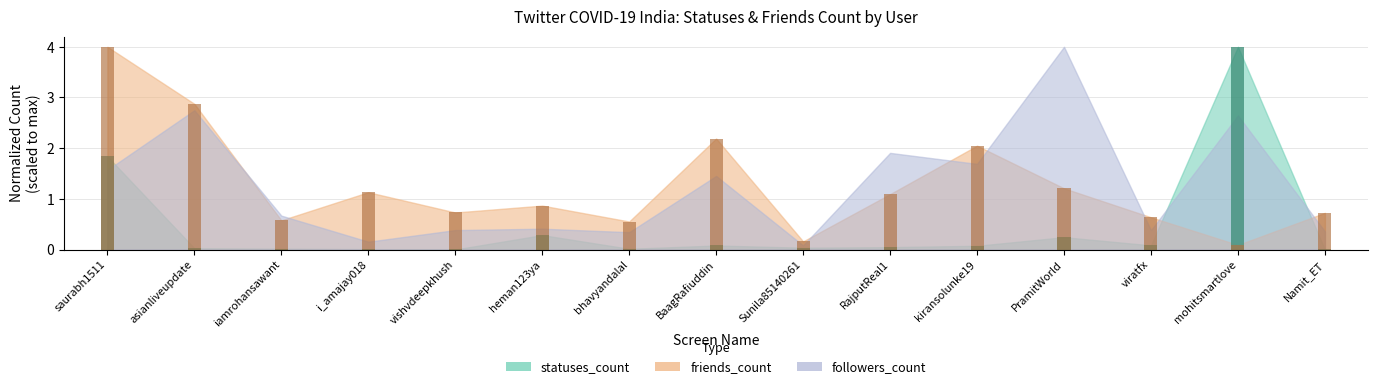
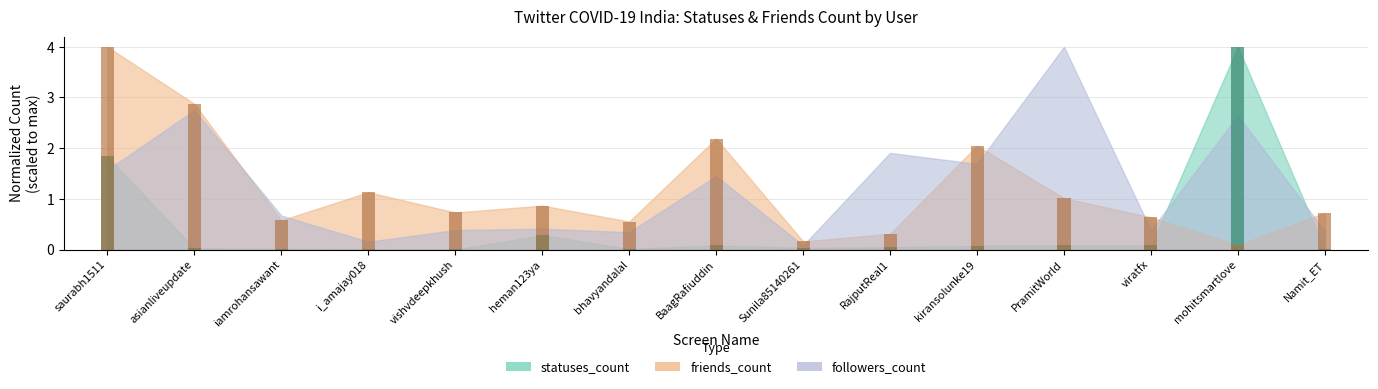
  {
    "statuses_count": {
      "saurabh1511": 1.8,
      "heman123ya": 0.3,
      "BaagRafiuddin": 0.1,
      "kiransolunke19": 0.1,
-     "PramitWorld": 0.2,
+     "PramitWorld": 0.1,
      "viratfx": 0.1,
      "mohitsmartlove": 4.0
    },
    "friends_count": {
      "saurabh1511": 4.0,
      "asianliveupdate": 2.9,
      "iamrohansawant": 0.6,
      "i_amajay018": 1.1,
      "vishvdeepkhush": 0.7,
      "heman123ya": 0.9,
      "bhavyandalal": 0.6,
      "BaagRafiuddin": 2.2,
      "Sunila85140261": 0.2,
-     "RajputReal1": 1.1,
+     "RajputReal1": 0.3,
      "kiransolunke19": 2.0,
-     "PramitWorld": 1.2,
+     "PramitWorld": 1.0,
      "viratfx": 0.6,
      "mohitsmartlove": 0.1,
      "Namit_ET": 0.7
    },
    "followers_count": {
      "saurabh1511": 1.6,
      "asianliveupdate": 2.7,
      "iamrohansawant": 0.7,
      "i_amajay018": 0.2,
      "vishvdeepkhush": 0.4,
      "heman123ya": 0.4,
      "bhavyandalal": 0.3,
      "BaagRafiuddin": 1.5,
      "RajputReal1": 1.9,
      "kiransolunke19": 1.7,
      "PramitWorld": 4.0,
      "viratfx": 0.4,
      "mohitsmartlove": 2.6,
      "Namit_ET": 0.4
    }
  }
